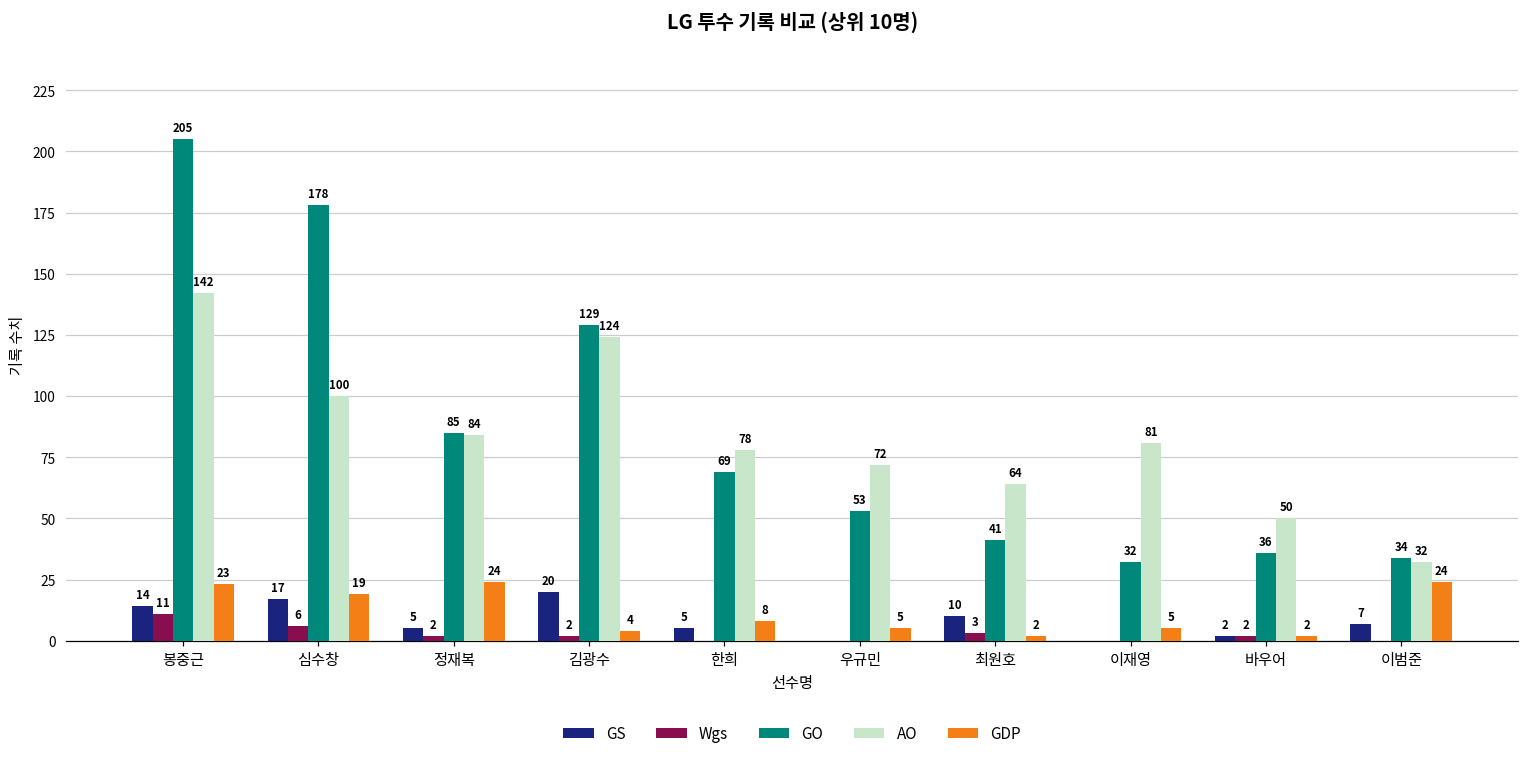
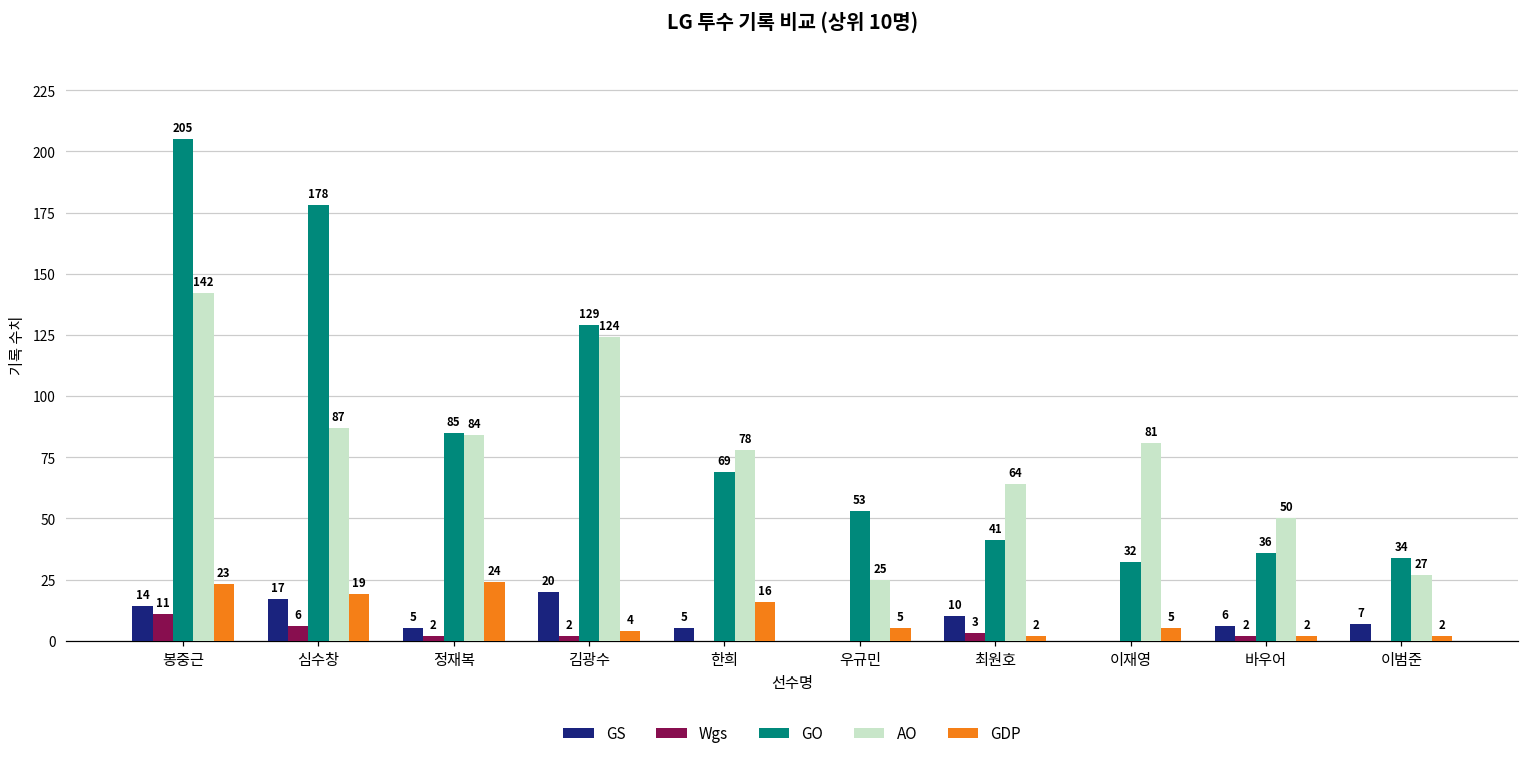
  {
    "GS": {
      "봉중근": 14,
      "심수창": 17,
      "정재복": 5,
      "김광수": 20,
      "한희": 5,
      "최원호": 10,
-     "바우어": 2,
+     "바우어": 6,
      "이범준": 7
    },
    "Wgs": {
      "봉중근": 11,
      "심수창": 6,
      "정재복": 2,
      "김광수": 2,
      "최원호": 3,
      "바우어": 2
    },
    "GO": {
      "봉중근": 205,
      "심수창": 178,
      "정재복": 85,
      "김광수": 129,
      "한희": 69,
      "우규민": 53,
      "최원호": 41,
      "이재영": 32,
      "바우어": 36,
      "이범준": 34
    },
    "AO": {
      "봉중근": 142,
-     "심수창": 100,
+     "심수창": 87,
      "정재복": 84,
      "김광수": 124,
      "한희": 78,
-     "우규민": 72,
+     "우규민": 25,
      "최원호": 64,
      "이재영": 81,
      "바우어": 50,
-     "이범준": 32
+     "이범준": 27
    },
    "GDP": {
      "봉중근": 23,
      "심수창": 19,
      "정재복": 24,
      "김광수": 4,
-     "한희": 8,
+     "한희": 16,
      "우규민": 5,
      "최원호": 2,
      "이재영": 5,
      "바우어": 2,
-     "이범준": 24
+     "이범준": 2
    }
  }
